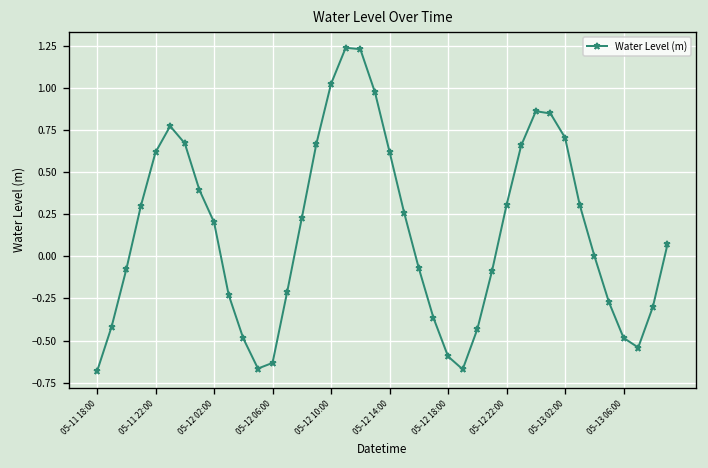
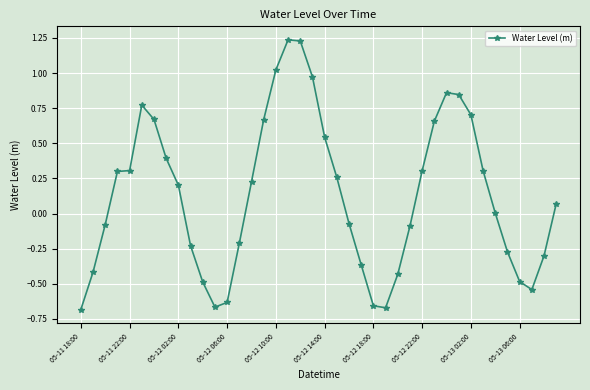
  {
    "05-11 18:00": -0.68,
-   "05-11 22:00": 0.62,
+   "05-11 22:00": 0.31,
    "05-12 02:00": 0.20,
    "05-12 06:00": -0.63,
    "05-12 10:00": 1.02,
-   "05-12 14:00": 0.62,
-   "05-12 18:00": -0.59,
+   "05-12 14:00": 0.54,
+   "05-12 18:00": -0.66,
    "05-12 22:00": 0.30,
    "05-13 02:00": 0.70,
    "05-13 06:00": -0.48
  }
